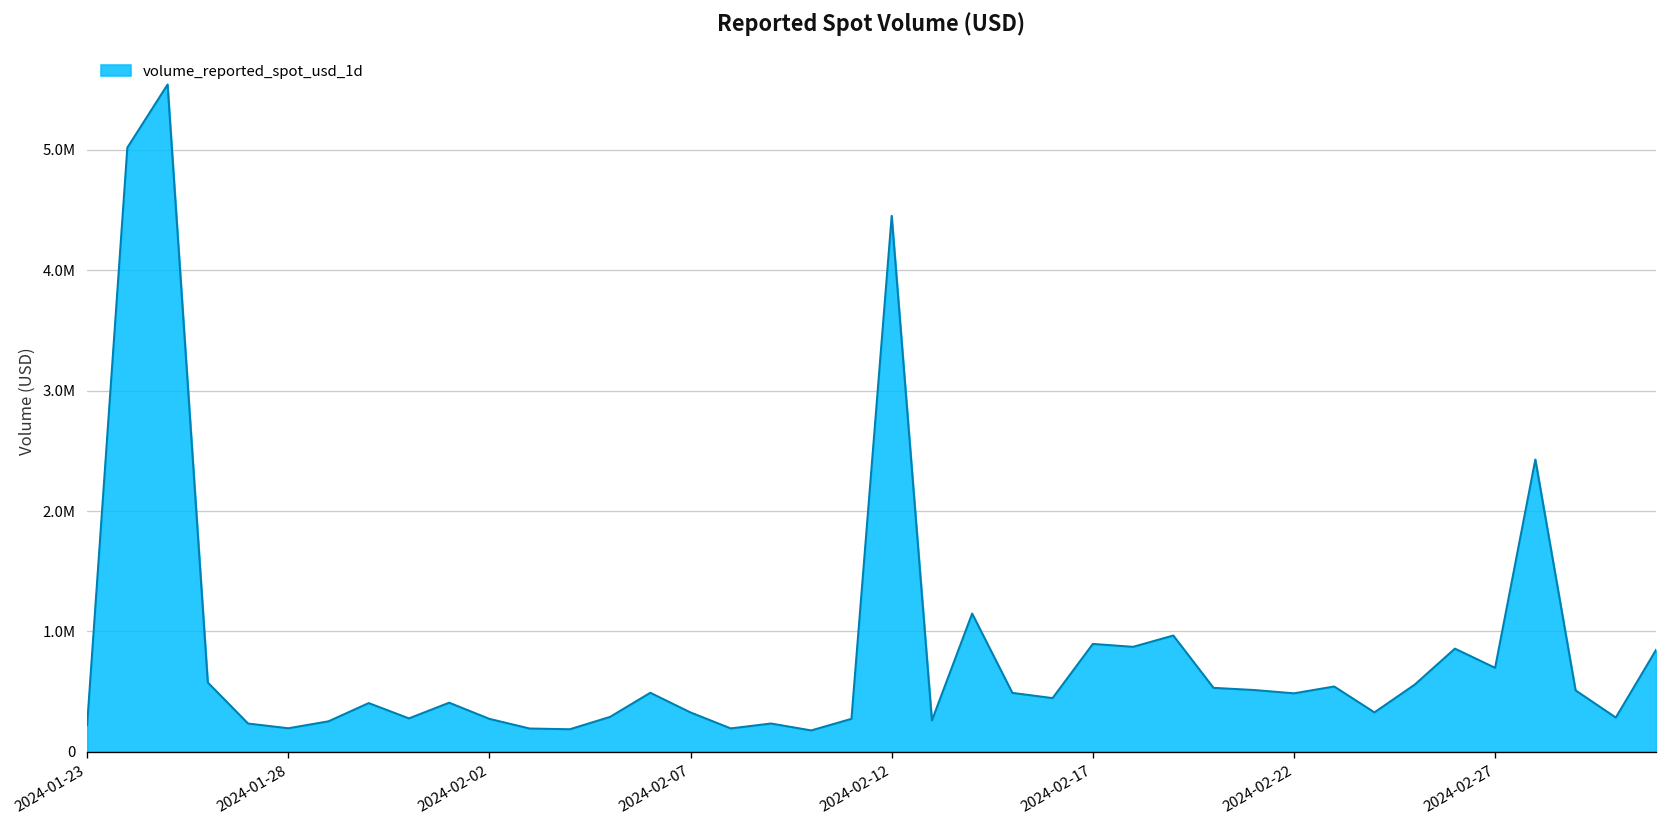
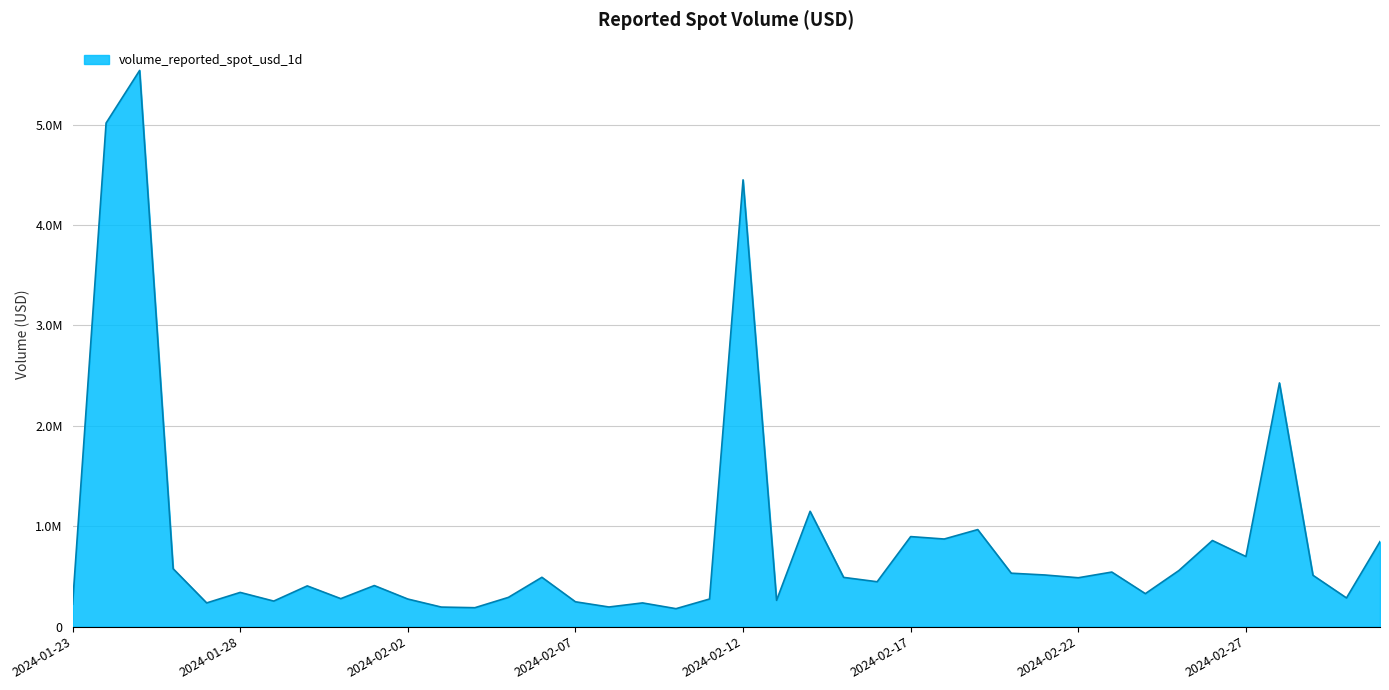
  {
    "2024-01-23": 220000,
-   "2024-01-28": 200000,
+   "2024-01-28": 340000,
    "2024-02-02": 270000,
-   "2024-02-07": 330000,
+   "2024-02-07": 250000,
    "2024-02-12": 4450000,
    "2024-02-17": 900000,
    "2024-02-22": 490000,
    "2024-02-27": 700000
  }
